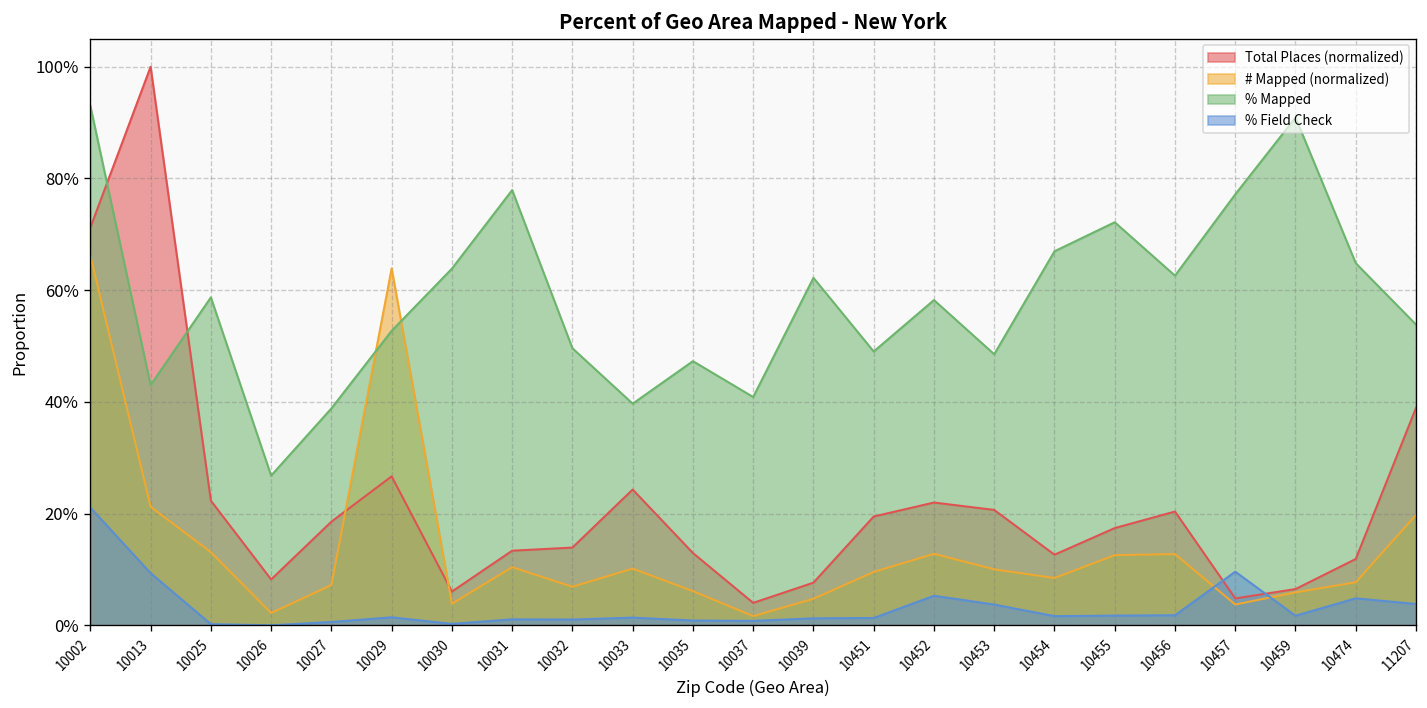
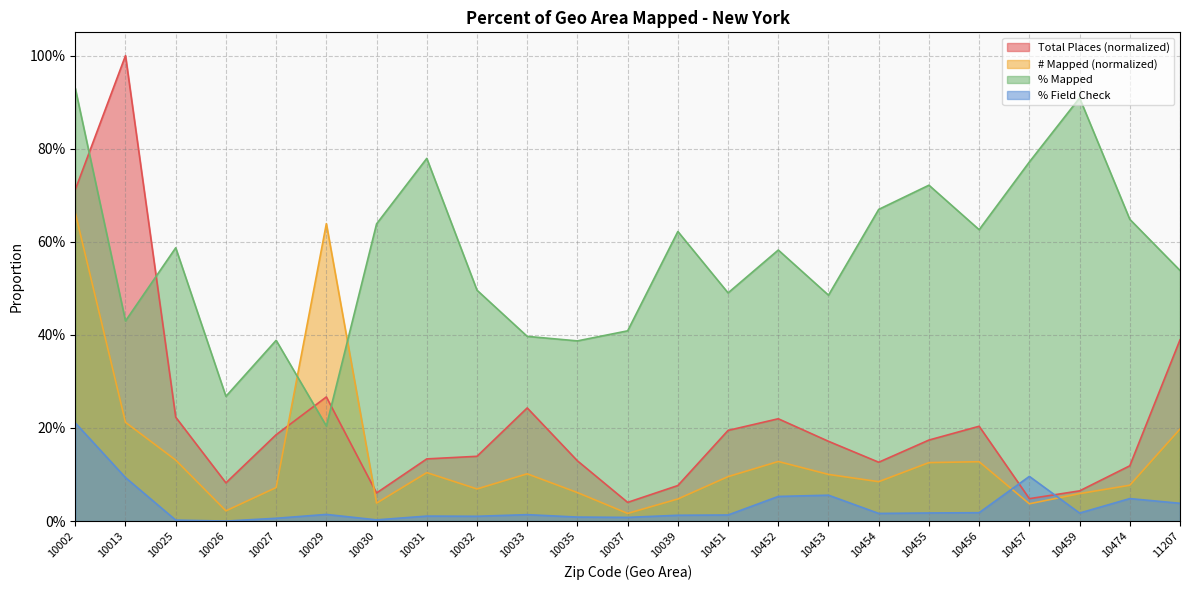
  {
    "Total Places (normalized)": {
      "10002": "71%",
      "10013": "100%",
      "10025": "22%",
      "10026": "8%",
      "10027": "19%",
      "10029": "27%",
      "10030": "6%",
      "10031": "13%",
      "10032": "14%",
      "10033": "24%",
      "10035": "13%",
      "10037": "4%",
      "10039": "8%",
      "10451": "19%",
      "10452": "22%",
-     "10453": "21%",
+     "10453": "17%",
      "10454": "13%",
      "10455": "17%",
      "10456": "20%",
      "10457": "5%",
      "10459": "6%",
      "10474": "12%",
      "11207": "39%"
    },
    "# Mapped (normalized)": {
      "10002": "66%",
      "10013": "21%",
      "10025": "13%",
      "10026": "2%",
      "10027": "7%",
      "10029": "64%",
      "10030": "4%",
      "10031": "10%",
      "10032": "7%",
      "10033": "10%",
      "10035": "6%",
      "10037": "2%",
      "10039": "5%",
      "10451": "10%",
      "10452": "13%",
      "10453": "10%",
      "10454": "8%",
      "10455": "13%",
      "10456": "13%",
      "10457": "4%",
      "10459": "6%",
      "10474": "8%",
      "11207": "20%"
    },
    "% Mapped": {
      "10002": "93%",
      "10013": "43%",
      "10025": "59%",
      "10026": "27%",
      "10027": "39%",
-     "10029": "53%",
+     "10029": "20%",
      "10030": "64%",
      "10031": "78%",
      "10032": "50%",
      "10033": "40%",
-     "10035": "47%",
+     "10035": "39%",
      "10037": "41%",
      "10039": "62%",
      "10451": "49%",
      "10452": "58%",
      "10453": "49%",
      "10454": "67%",
      "10455": "72%",
      "10456": "63%",
      "10457": "77%",
      "10474": "65%",
      "11207": "54%"
    },
    "% Field Check": {
      "10002": "21%",
      "10013": "9%",
      "10025": "0%",
      "10026": "0%",
      "10027": "1%",
      "10029": "1%",
      "10030": "0%",
      "10031": "1%",
      "10032": "1%",
      "10033": "1%",
      "10035": "1%",
      "10037": "1%",
      "10039": "1%",
      "10451": "1%",
      "10452": "5%",
-     "10453": "4%",
+     "10453": "6%",
      "10454": "2%",
      "10455": "2%",
      "10456": "2%",
      "10457": "10%",
      "10459": "2%",
      "10474": "5%",
      "11207": "4%"
    }
  }
